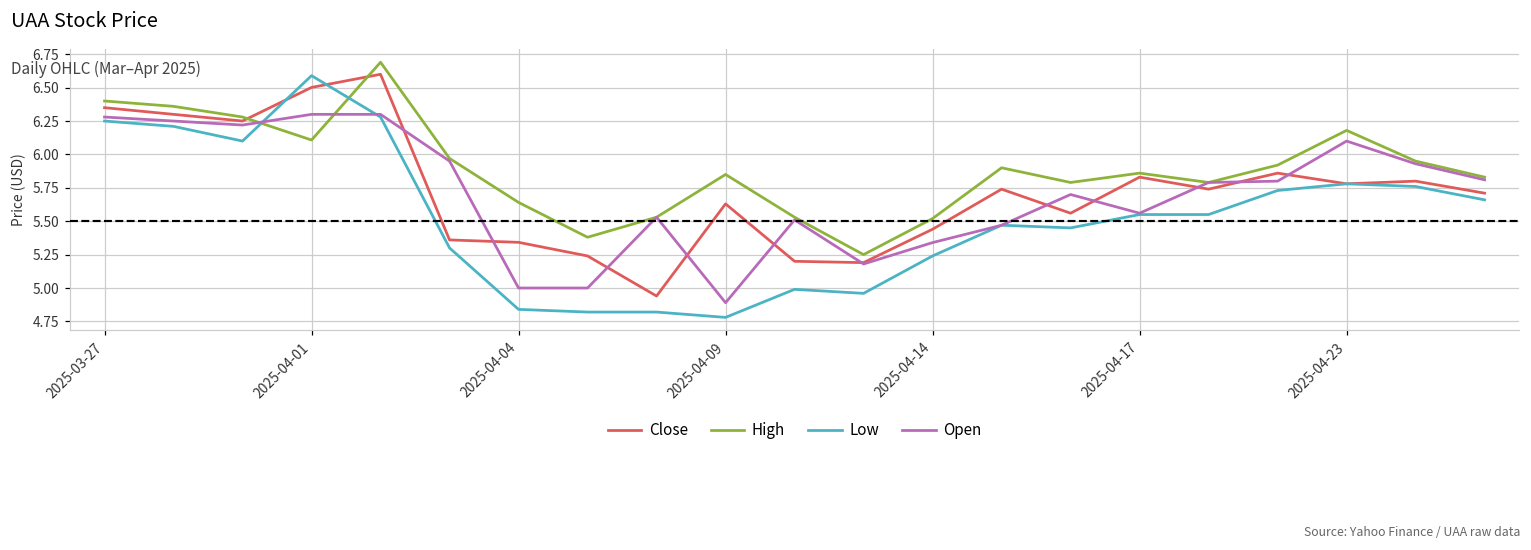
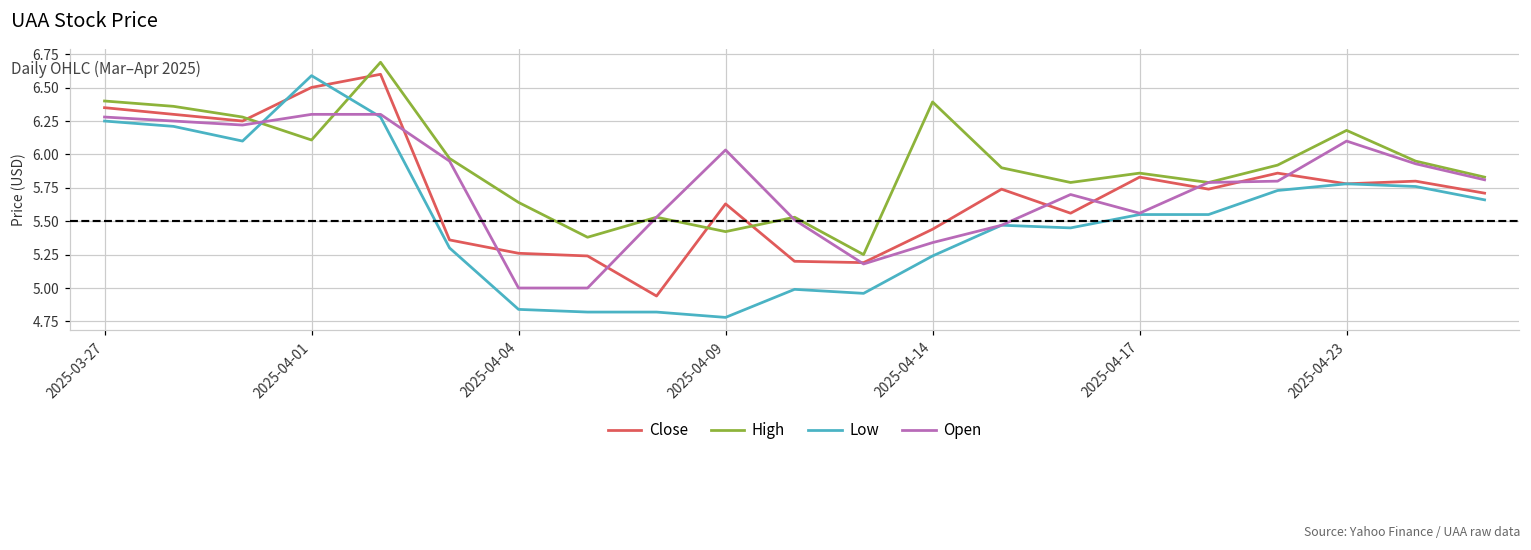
  {
    "Close": {
      "2025-03-27": 6.35,
      "2025-04-01": 6.50,
-     "2025-04-04": 5.34,
+     "2025-04-04": 5.26,
      "2025-04-09": 5.63,
      "2025-04-14": 5.44,
      "2025-04-17": 5.83
    },
    "High": {
      "2025-03-27": 6.40,
      "2025-04-01": 6.11,
      "2025-04-04": 5.64,
-     "2025-04-09": 5.85,
-     "2025-04-14": 5.52,
+     "2025-04-09": 5.42,
+     "2025-04-14": 6.39,
      "2025-04-17": 5.86,
      "2025-04-23": 6.18
    },
    "Low": {
      "2025-03-27": 6.25,
      "2025-04-01": 6.59,
      "2025-04-04": 4.84,
      "2025-04-09": 4.78,
      "2025-04-14": 5.24
    },
    "Open": {
      "2025-03-27": 6.28,
      "2025-04-01": 6.30,
      "2025-04-04": 5.00,
-     "2025-04-09": 4.89,
+     "2025-04-09": 6.03,
      "2025-04-14": 5.34,
      "2025-04-23": 6.10
    }
  }
